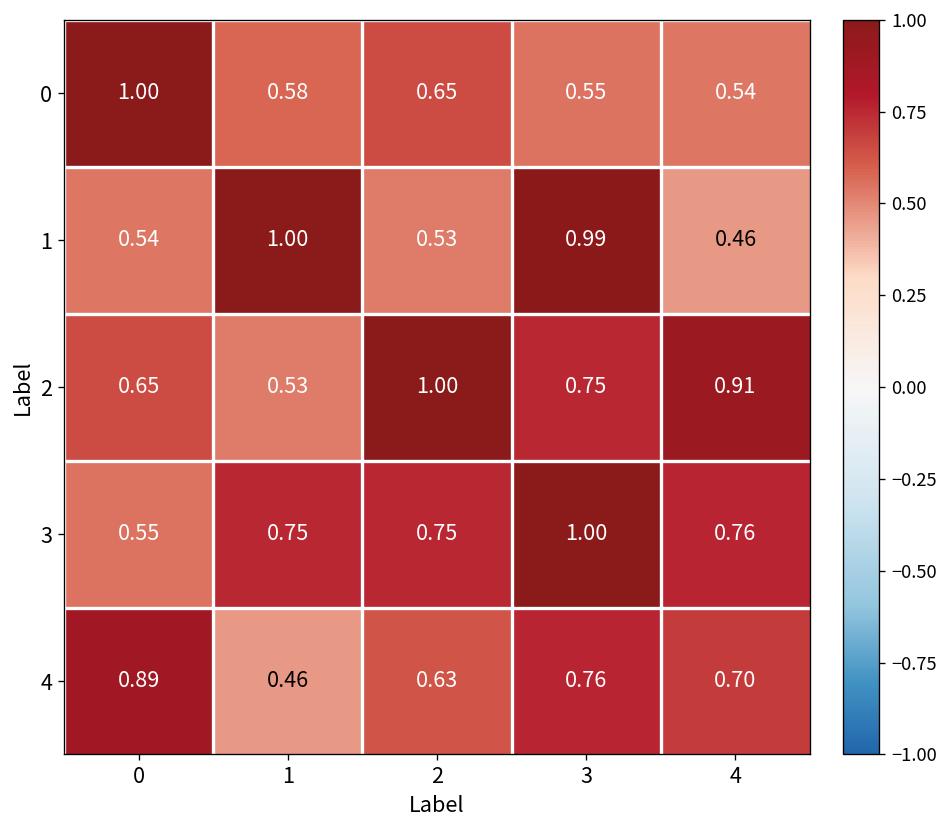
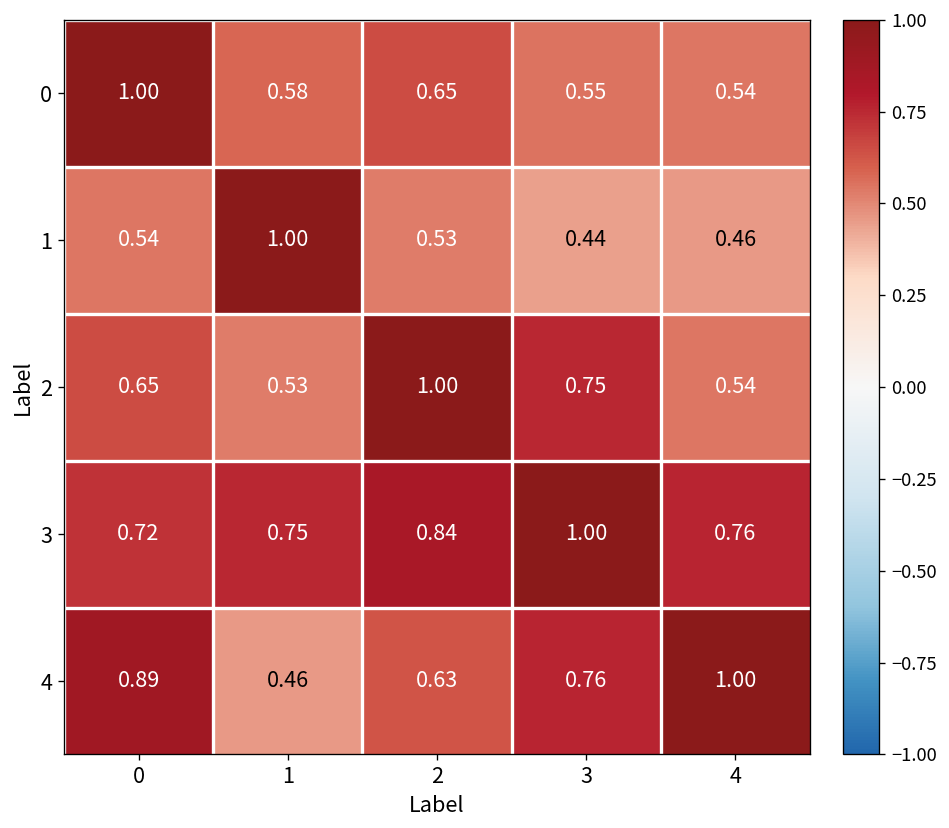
  {
    "0": {
      "0": 1.00,
      "1": 0.58,
      "2": 0.65,
      "3": 0.55,
      "4": 0.54
    },
    "1": {
      "0": 0.54,
      "1": 1.00,
      "2": 0.53,
-     "3": 0.99,
+     "3": 0.44,
      "4": 0.46
    },
    "2": {
      "0": 0.65,
      "1": 0.53,
      "2": 1.00,
      "3": 0.75,
-     "4": 0.91
+     "4": 0.54
    },
    "3": {
-     "0": 0.55,
+     "0": 0.72,
      "1": 0.75,
-     "2": 0.75,
+     "2": 0.84,
      "3": 1.00,
      "4": 0.76
    },
    "4": {
      "0": 0.89,
      "1": 0.46,
      "2": 0.63,
      "3": 0.76,
-     "4": 0.70
+     "4": 1.00
    }
  }
